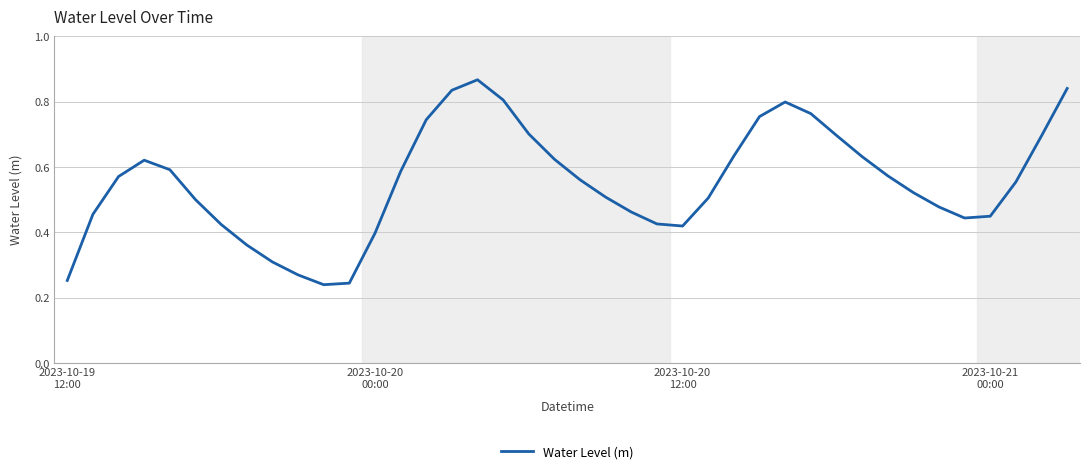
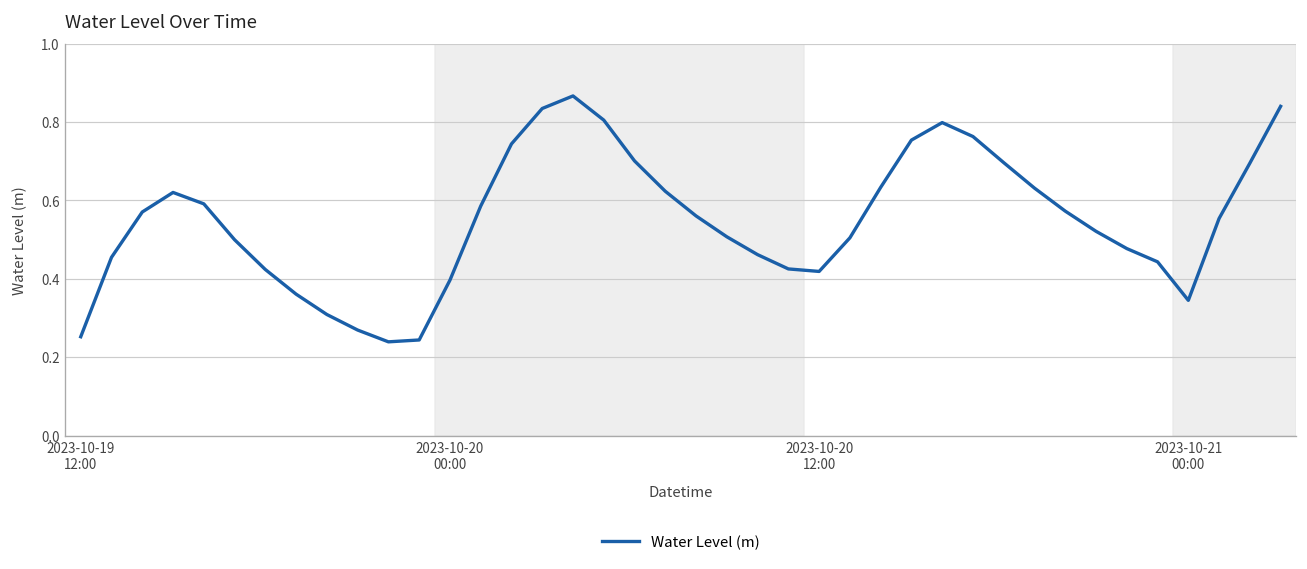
  {
    "2023-10-19 12:00": 0.25,
    "2023-10-20 00:00": 0.40,
    "2023-10-20 12:00": 0.42,
-   "2023-10-21 00:00": 0.45
+   "2023-10-21 00:00": 0.35
  }
